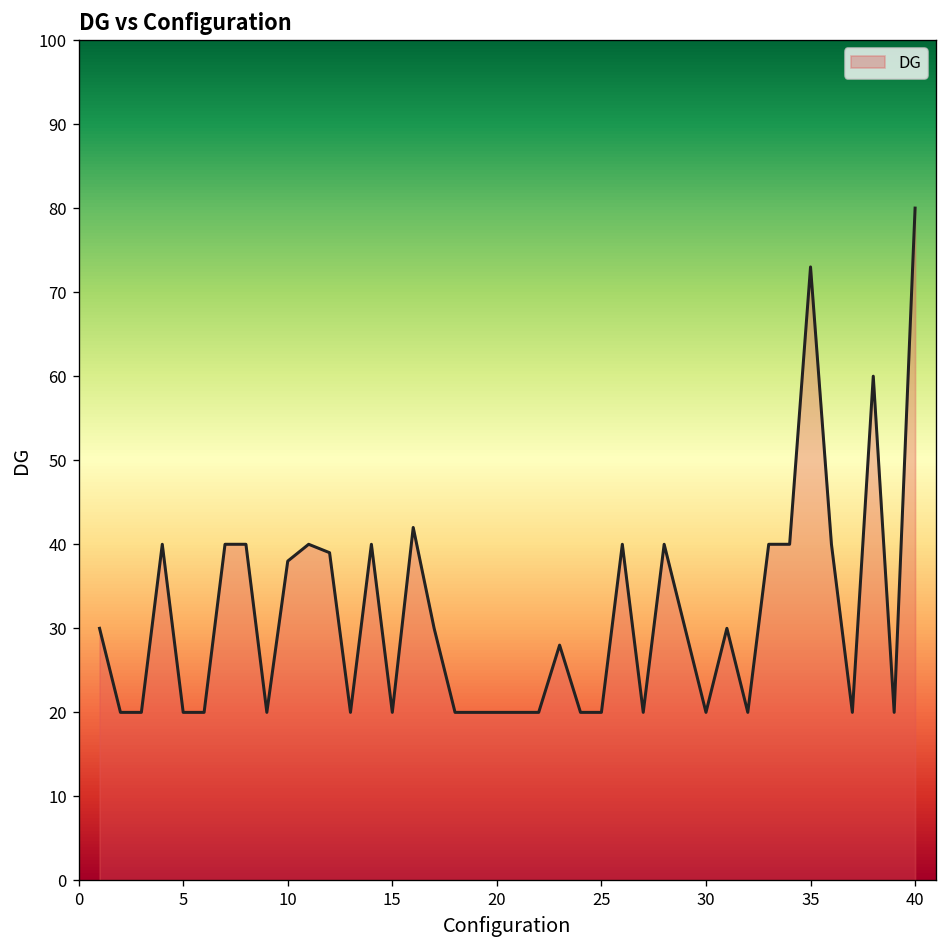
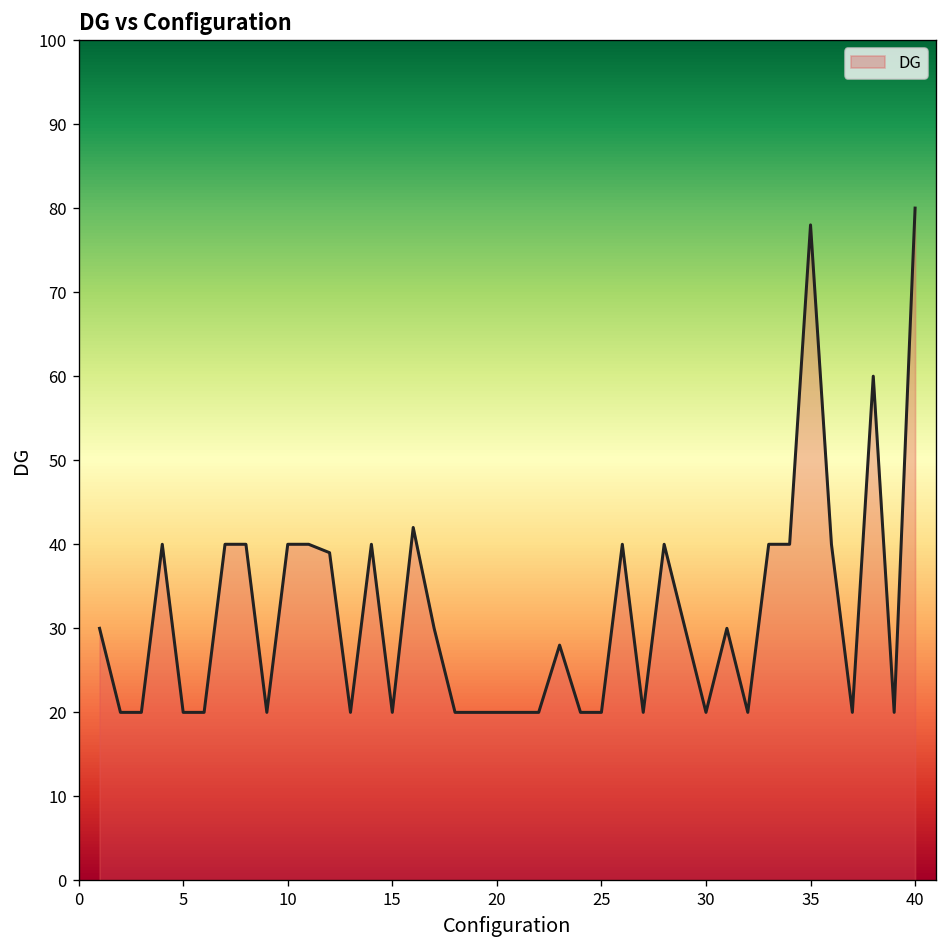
  {
    "5": 20,
-   "10": 38,
+   "10": 40,
    "15": 20,
    "20": 20,
    "25": 20,
    "30": 20,
-   "35": 73,
+   "35": 78,
    "40": 80
  }
